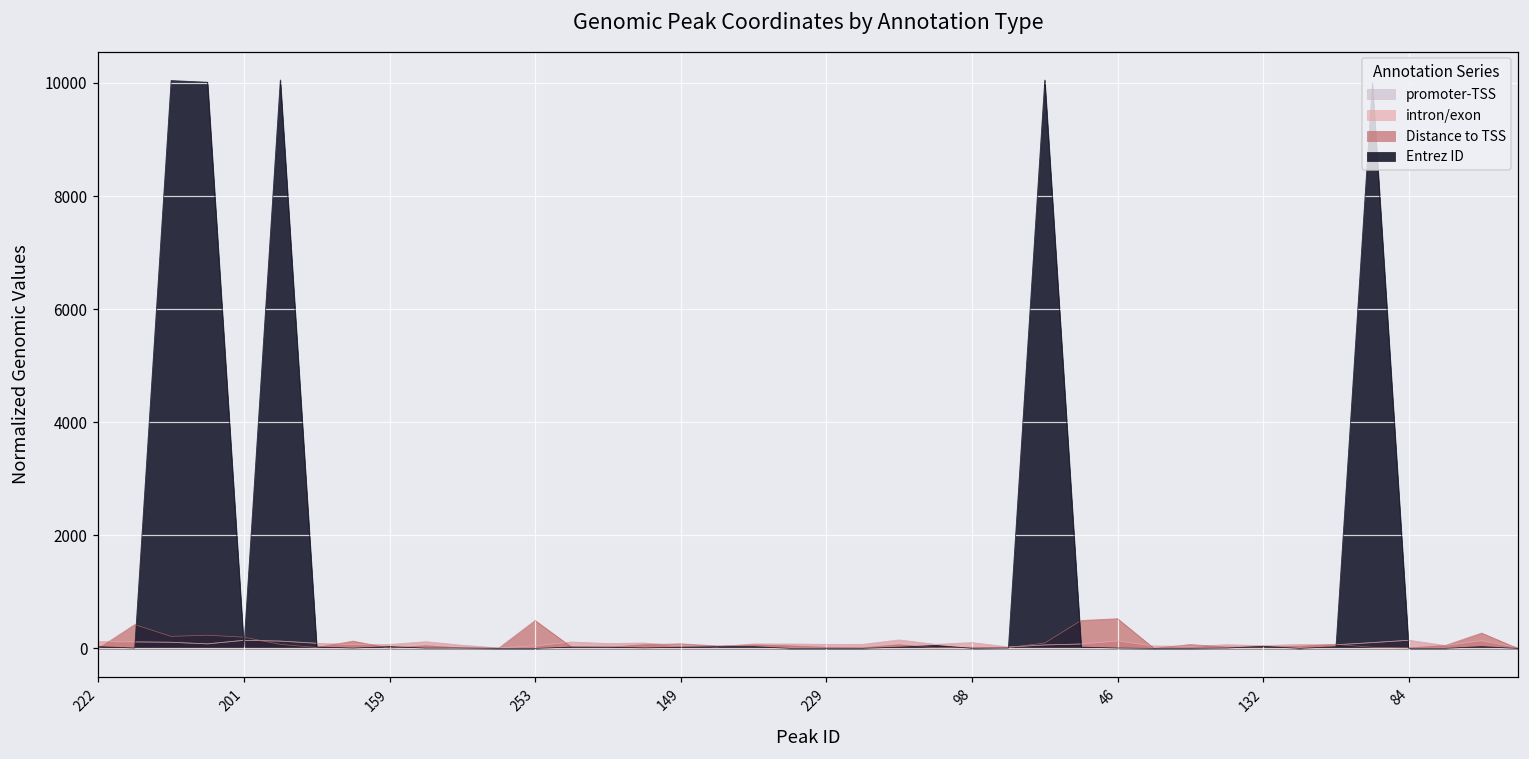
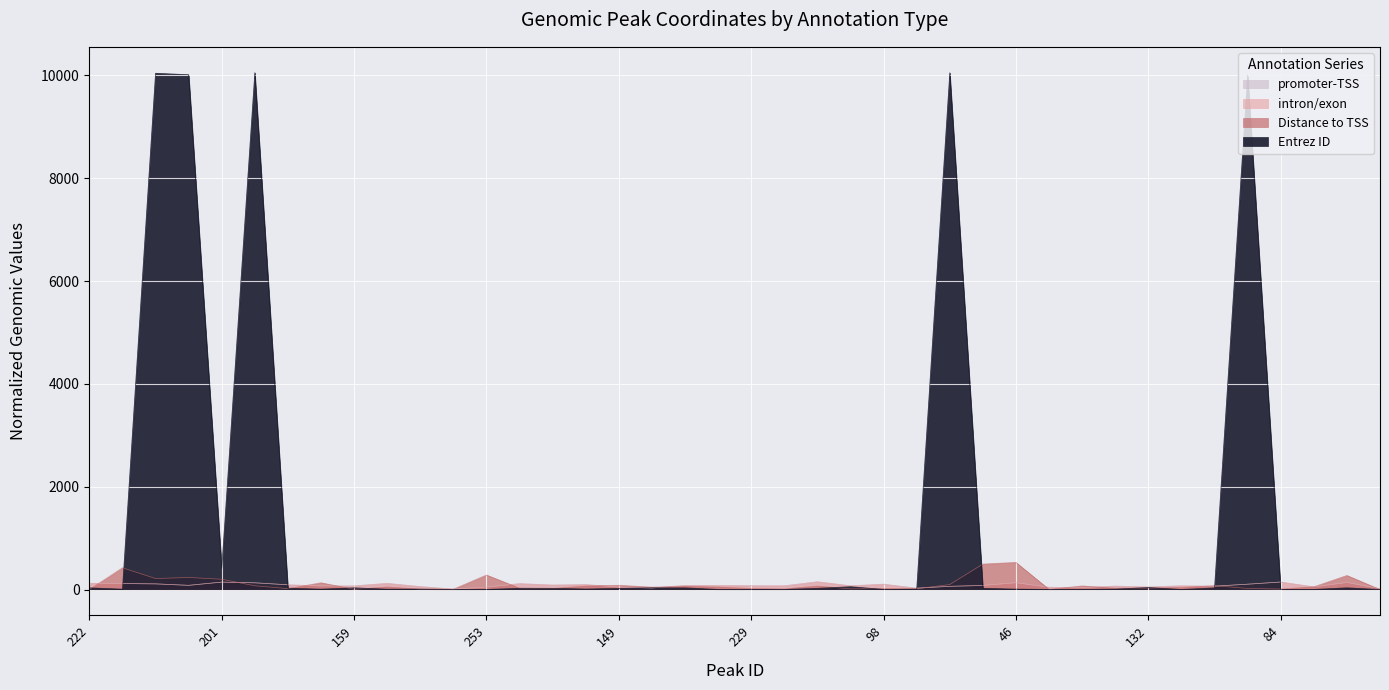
  {
    "intron/exon": {
      "222": 100,
      "201": 100,
      "229": 100,
      "98": 100,
      "46": 100,
      "84": 100
    },
    "Distance to TSS": {
      "201": 200,
-     "253": 500,
+     "253": 300,
      "46": 500
    },
    "Entrez ID": {
-     "201": 0,
+     "201": 400,
      "46": 0
    }
  }
